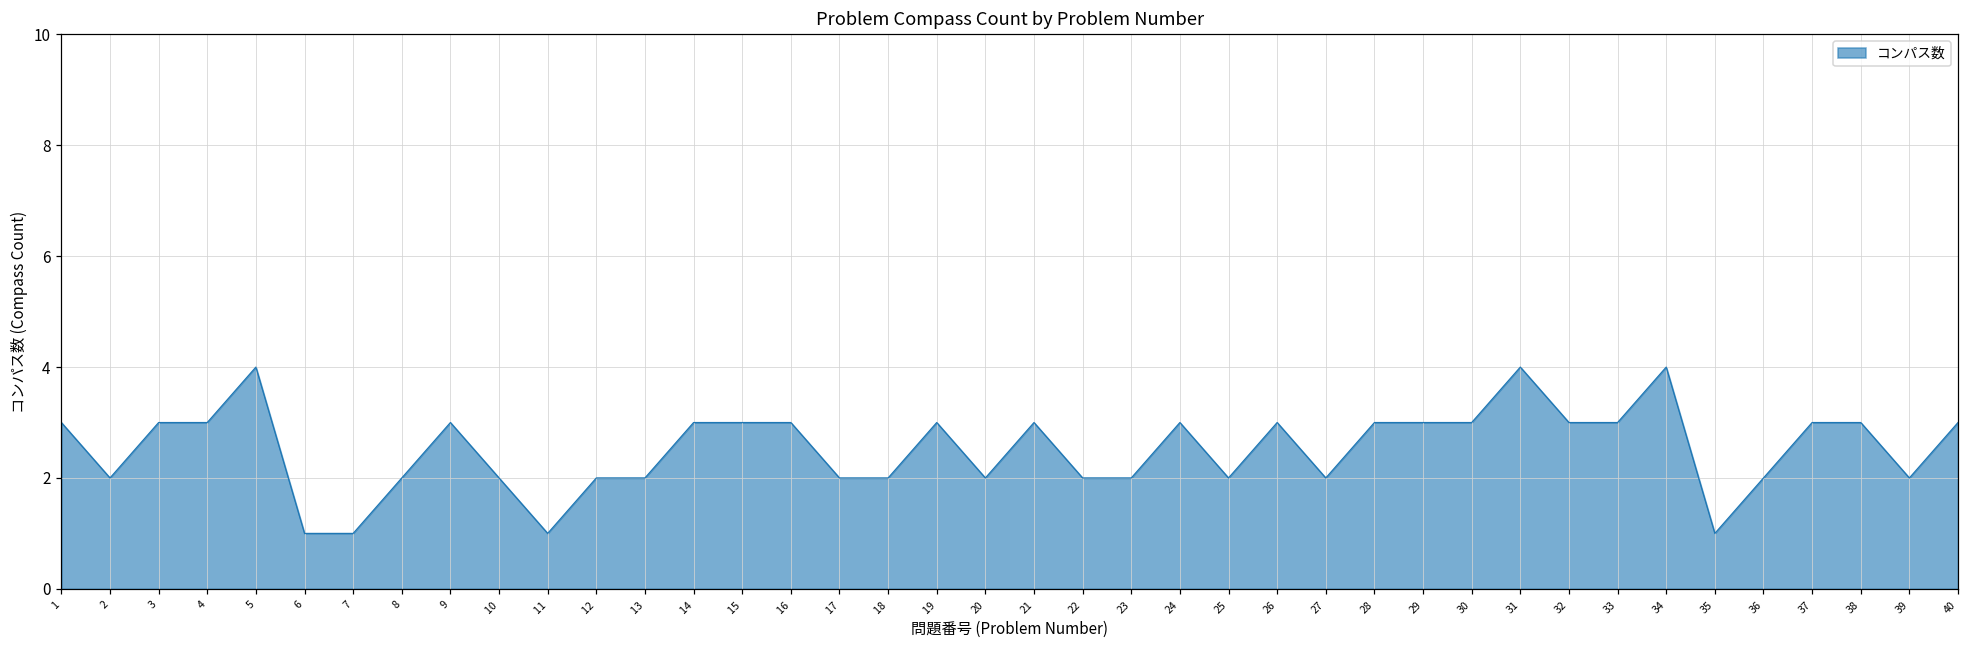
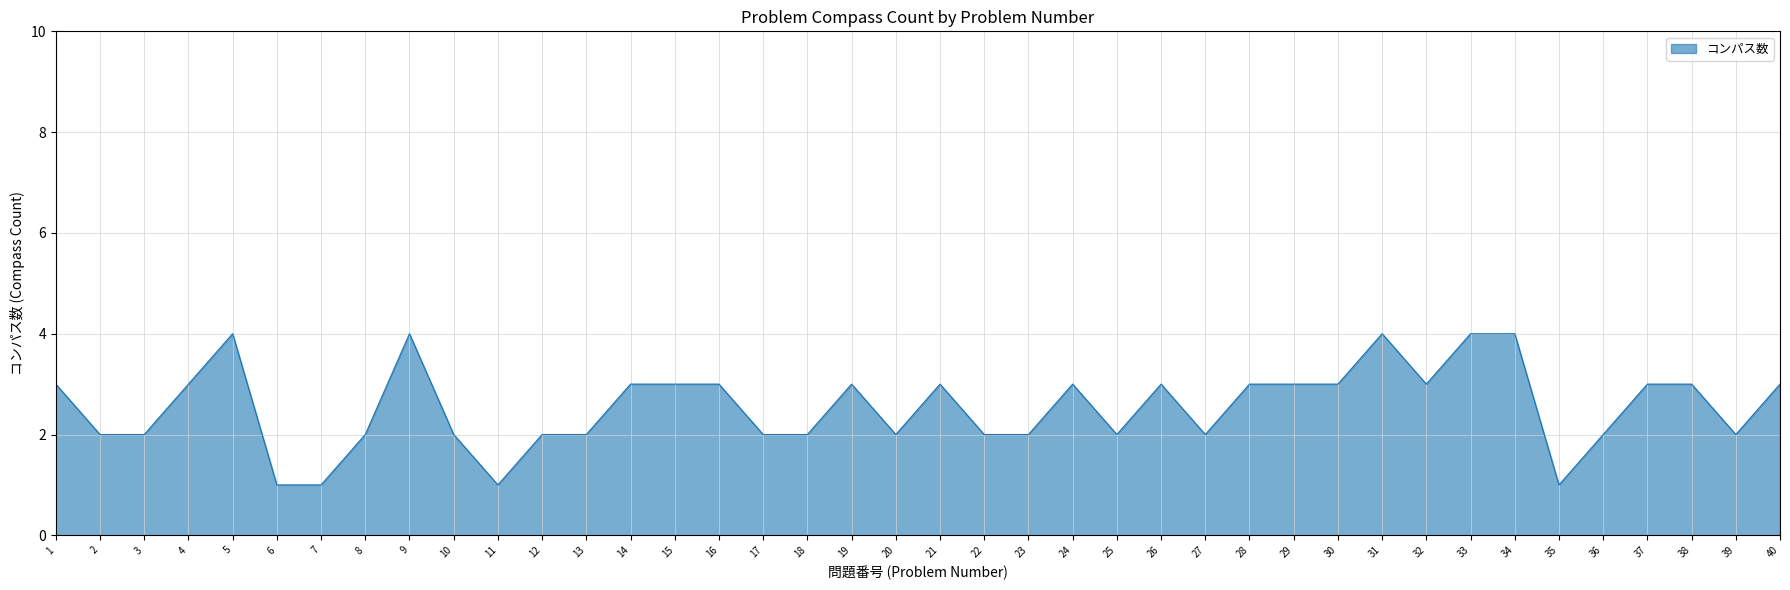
  {
    "1": 3,
    "2": 2,
-   "3": 3,
+   "3": 2,
    "4": 3,
    "5": 4,
    "6": 1,
    "7": 1,
    "8": 2,
-   "9": 3,
+   "9": 4,
    "10": 2,
    "11": 1,
    "12": 2,
    "13": 2,
    "14": 3,
    "15": 3,
    "16": 3,
    "17": 2,
    "18": 2,
    "19": 3,
    "20": 2,
    "21": 3,
    "22": 2,
    "23": 2,
    "24": 3,
    "25": 2,
    "26": 3,
    "27": 2,
    "28": 3,
    "29": 3,
    "30": 3,
    "31": 4,
    "32": 3,
-   "33": 3,
+   "33": 4,
    "34": 4,
    "35": 1,
    "36": 2,
    "37": 3,
    "38": 3,
    "39": 2,
    "40": 3
  }
